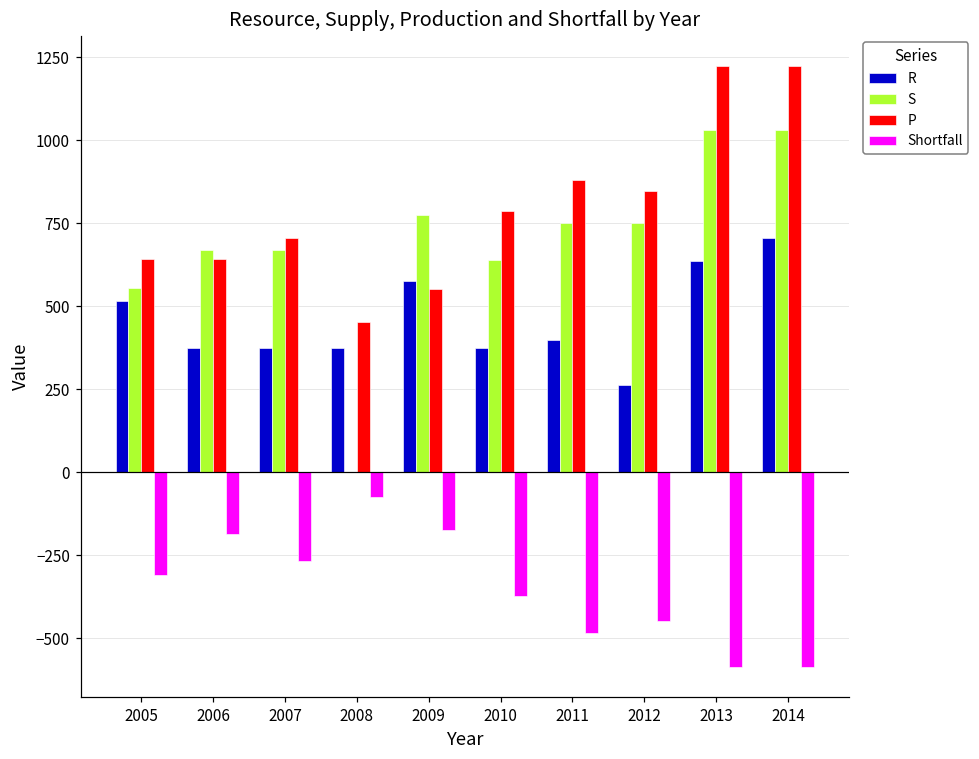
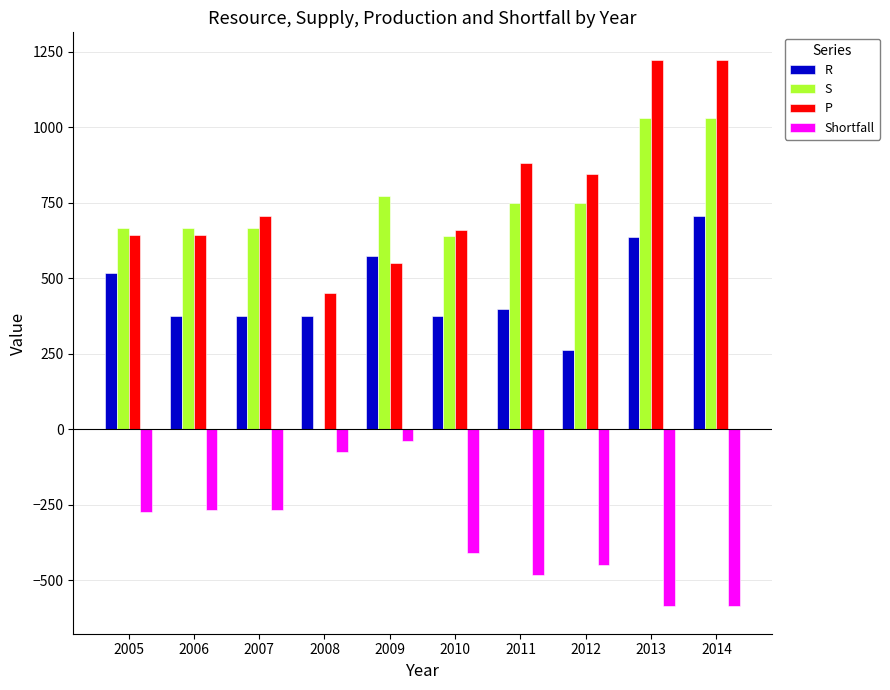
  {
    "R": {
      "2005": 520,
      "2006": 370,
      "2007": 370,
      "2008": 380,
      "2009": 570,
      "2010": 380,
      "2011": 400,
      "2012": 260,
      "2013": 640,
      "2014": 710
    },
    "S": {
-     "2005": 550,
+     "2005": 670,
      "2006": 670,
      "2007": 670,
      "2008": 0,
      "2009": 770,
      "2010": 640,
      "2011": 750,
      "2012": 750,
      "2013": 1030,
      "2014": 1030
    },
    "P": {
      "2005": 640,
      "2006": 640,
      "2007": 710,
      "2008": 450,
      "2009": 550,
-     "2010": 790,
+     "2010": 660,
      "2011": 880,
      "2012": 850,
      "2013": 1220,
      "2014": 1220
    },
    "Shortfall": {
-     "2005": -310,
-     "2006": -190,
+     "2005": -280,
+     "2006": -270,
      "2007": -270,
      "2008": -80,
-     "2009": -180,
-     "2010": -370,
+     "2009": -40,
+     "2010": -410,
      "2011": -480,
      "2012": -450,
      "2013": -590,
      "2014": -590
    }
  }
